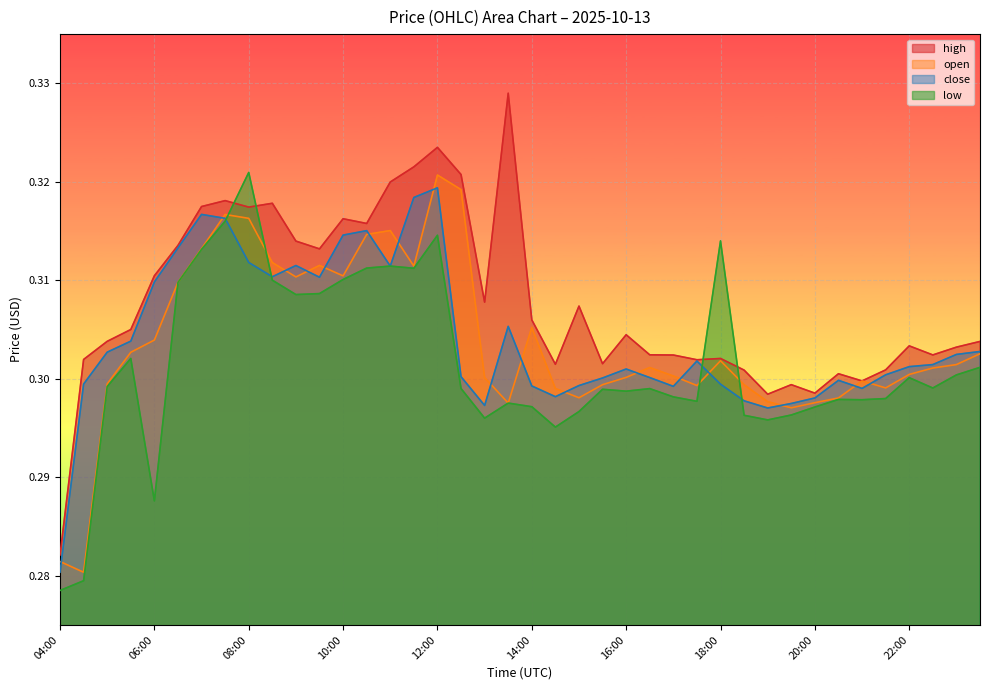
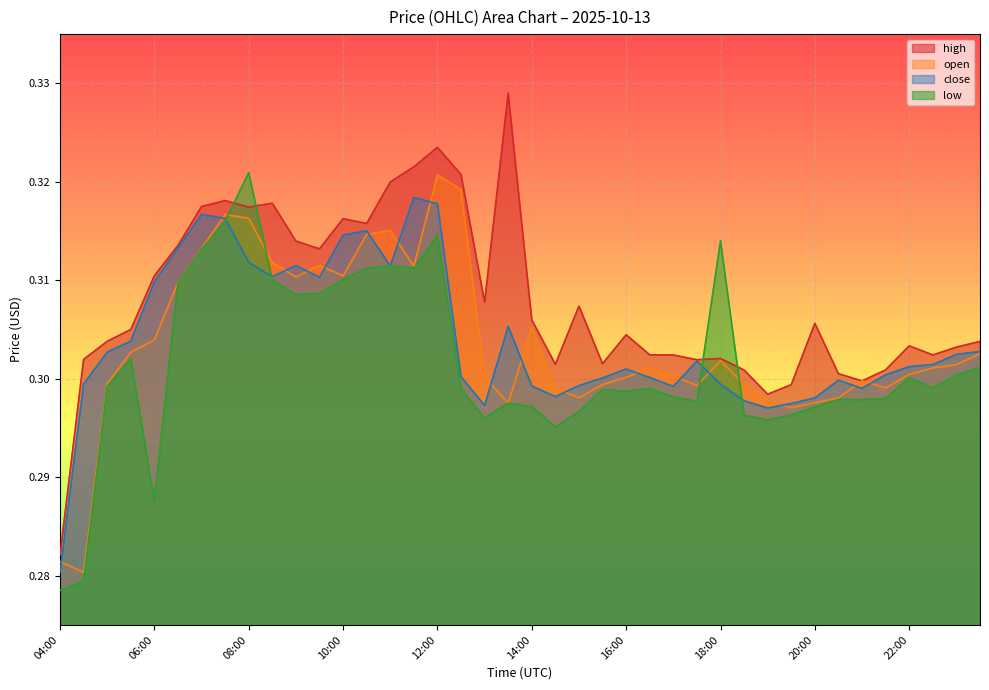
  {
    "high": {
      "04:00": 0.282,
      "06:00": 0.310,
      "08:00": 0.317,
      "10:00": 0.316,
      "12:00": 0.324,
      "14:00": 0.306,
      "16:00": 0.304,
-     "20:00": 0.299,
+     "20:00": 0.306,
      "22:00": 0.303
    },
    "open": {
      "04:00": 0.281,
      "06:00": 0.304,
      "08:00": 0.316,
      "10:00": 0.310,
      "12:00": 0.321,
      "14:00": 0.305,
      "16:00": 0.300,
      "20:00": 0.298,
      "22:00": 0.300
    },
    "close": {
      "04:00": 0.280,
      "06:00": 0.310,
      "08:00": 0.312,
      "10:00": 0.315,
-     "12:00": 0.319,
+     "12:00": 0.318,
      "14:00": 0.299,
      "16:00": 0.301,
      "18:00": 0.299,
      "20:00": 0.298,
      "22:00": 0.301
    },
    "low": {
      "04:00": 0.279,
      "06:00": 0.288,
      "08:00": 0.321,
      "10:00": 0.310,
      "12:00": 0.315,
      "14:00": 0.297,
      "16:00": 0.299,
      "18:00": 0.314,
      "20:00": 0.297,
      "22:00": 0.300
    }
  }
